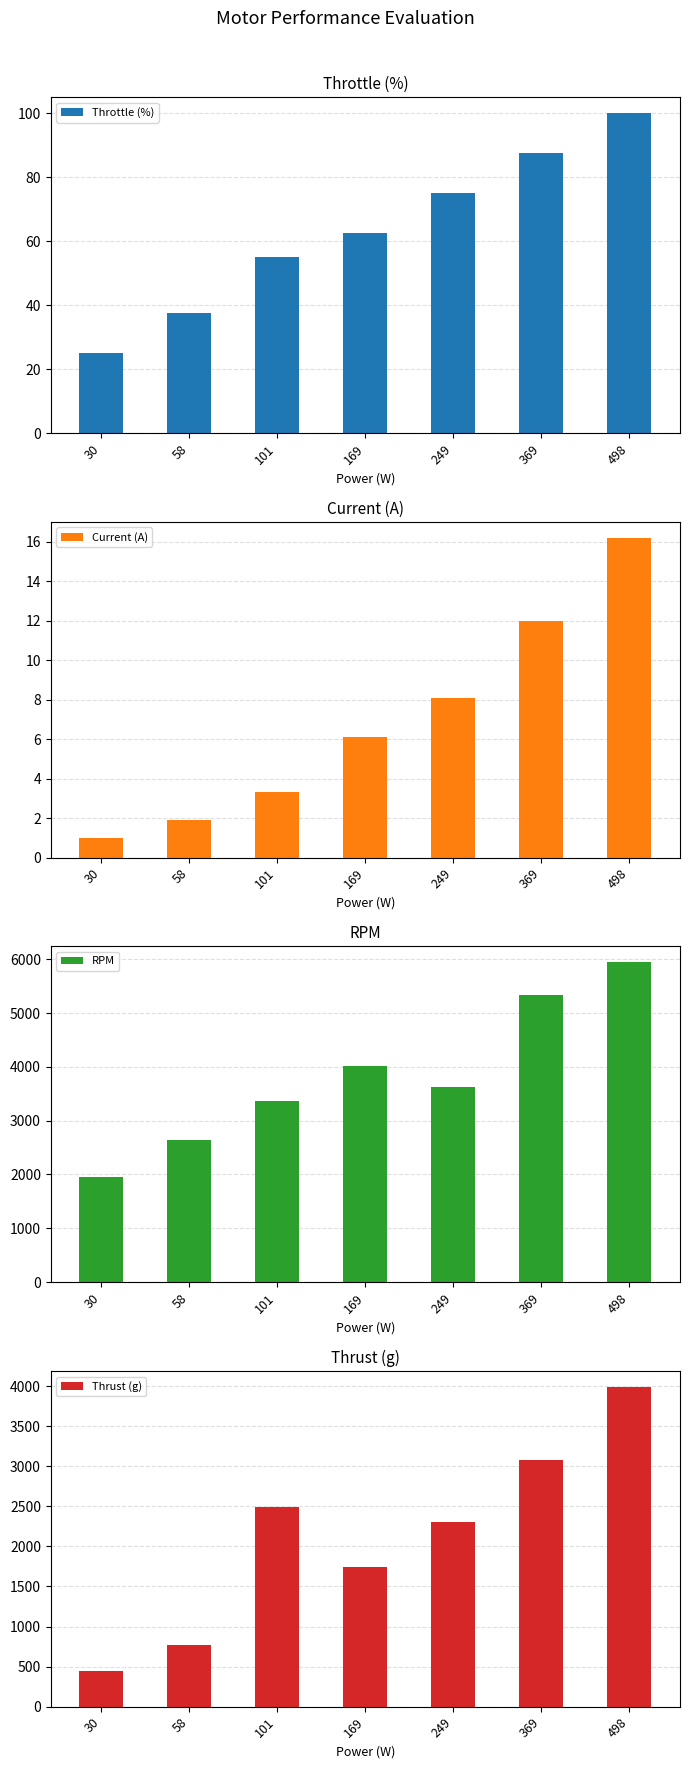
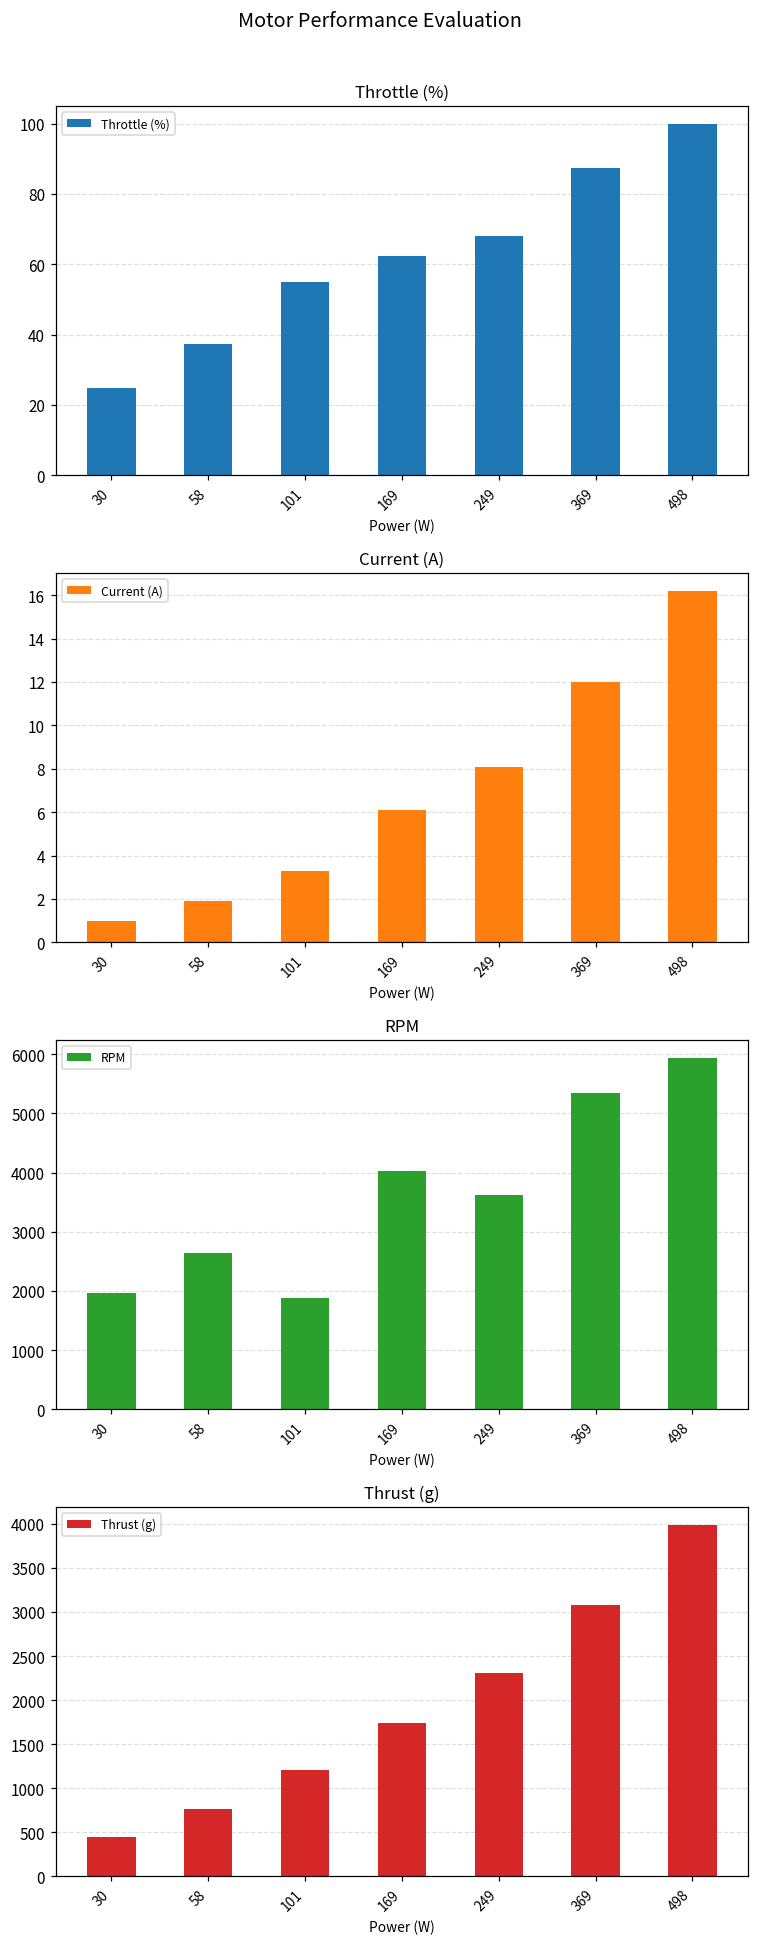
  {
    "Throttle (%)": {
      "30": 25,
      "58": 38,
      "101": 55,
      "169": 63,
-     "249": 75,
+     "249": 68,
      "369": 88,
      "498": 100
    },
    "Current (A)": {
      "30": 1.0,
      "58": 1.9,
      "101": 3.3,
      "169": 6.1,
      "249": 8.1,
      "369": 12.0,
      "498": 16.2
    },
    "RPM": {
      "30": 2000,
      "58": 2600,
-     "101": 3400,
+     "101": 1900,
      "169": 4000,
      "249": 3600,
      "369": 5300,
      "498": 5900
    },
    "Thrust (g)": {
      "30": 500,
      "58": 800,
-     "101": 2500,
+     "101": 1200,
      "169": 1700,
      "249": 2300,
      "369": 3100,
      "498": 4000
    }
  }
